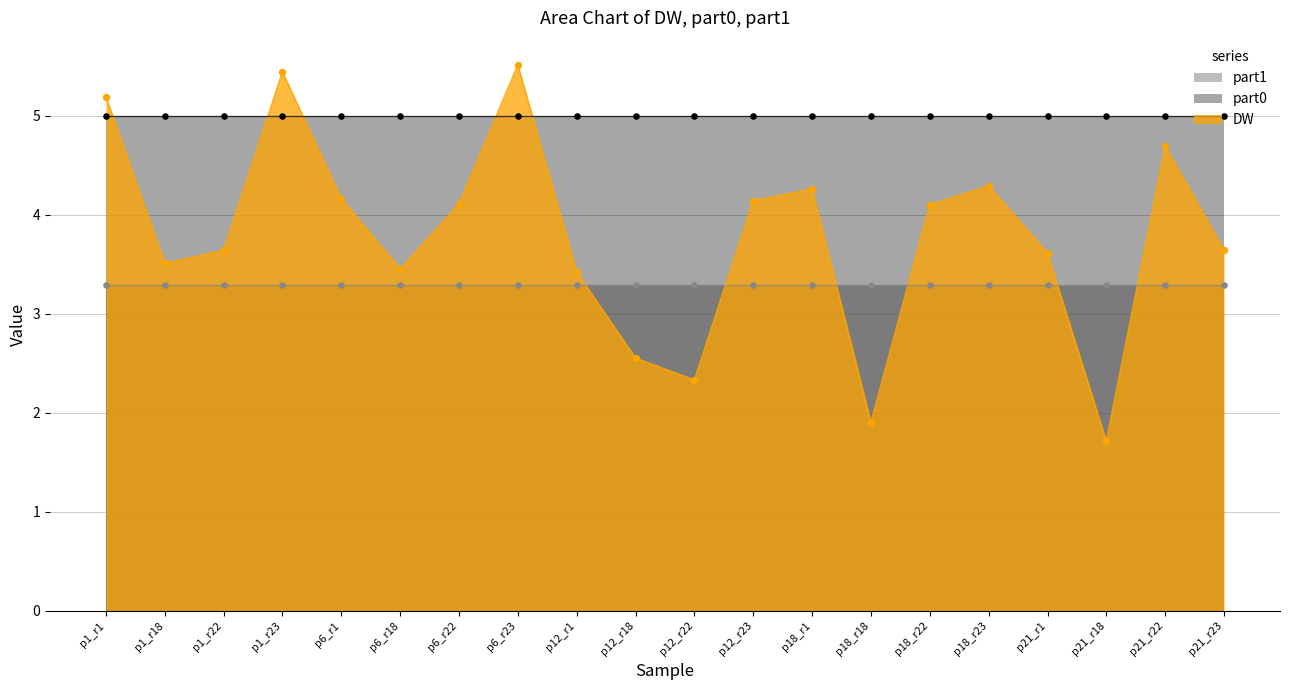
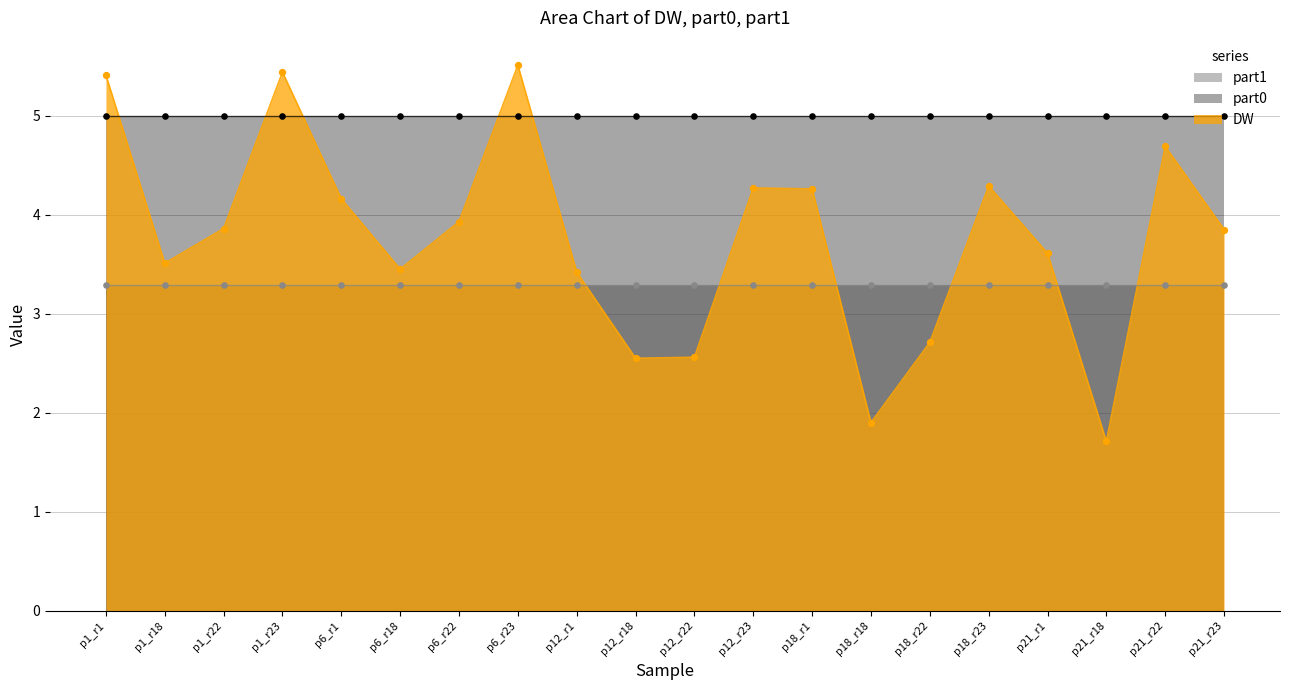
  {
    "part1": {
      "p1_r1": 3.3,
      "p1_r18": 3.3,
      "p1_r22": 3.3,
      "p1_r23": 3.3,
      "p6_r1": 3.3,
      "p6_r18": 3.3,
      "p6_r22": 3.3,
      "p6_r23": 3.3,
      "p12_r1": 3.3,
      "p12_r18": 3.3,
      "p12_r22": 3.3,
      "p12_r23": 3.3,
      "p18_r1": 3.3,
      "p18_r18": 3.3,
      "p18_r22": 3.3,
      "p18_r23": 3.3,
      "p21_r1": 3.3,
      "p21_r18": 3.3,
      "p21_r22": 3.3,
      "p21_r23": 3.3
    },
    "part0": {
      "p1_r1": 5.0,
      "p1_r18": 5.0,
      "p1_r22": 5.0,
      "p1_r23": 5.0,
      "p6_r1": 5.0,
      "p6_r18": 5.0,
      "p6_r22": 5.0,
      "p6_r23": 5.0,
      "p12_r1": 5.0,
      "p12_r18": 5.0,
      "p12_r22": 5.0,
      "p12_r23": 5.0,
      "p18_r1": 5.0,
      "p18_r18": 5.0,
      "p18_r22": 5.0,
      "p18_r23": 5.0,
      "p21_r1": 5.0,
      "p21_r18": 5.0,
      "p21_r22": 5.0,
      "p21_r23": 5.0
    },
    "DW": {
-     "p1_r1": 5.2,
+     "p1_r1": 5.4,
      "p1_r18": 3.5,
-     "p1_r22": 3.6,
+     "p1_r22": 3.9,
      "p1_r23": 5.4,
      "p6_r1": 4.2,
      "p6_r18": 3.5,
-     "p6_r22": 4.1,
+     "p6_r22": 3.9,
      "p6_r23": 5.5,
      "p12_r1": 3.4,
      "p12_r18": 2.6,
-     "p12_r22": 2.3,
-     "p12_r23": 4.1,
+     "p12_r22": 2.6,
+     "p12_r23": 4.3,
      "p18_r1": 4.3,
      "p18_r18": 1.9,
-     "p18_r22": 4.1,
+     "p18_r22": 2.7,
      "p18_r23": 4.3,
      "p21_r1": 3.6,
      "p21_r18": 1.7,
      "p21_r22": 4.7,
-     "p21_r23": 3.6
+     "p21_r23": 3.9
    }
  }
